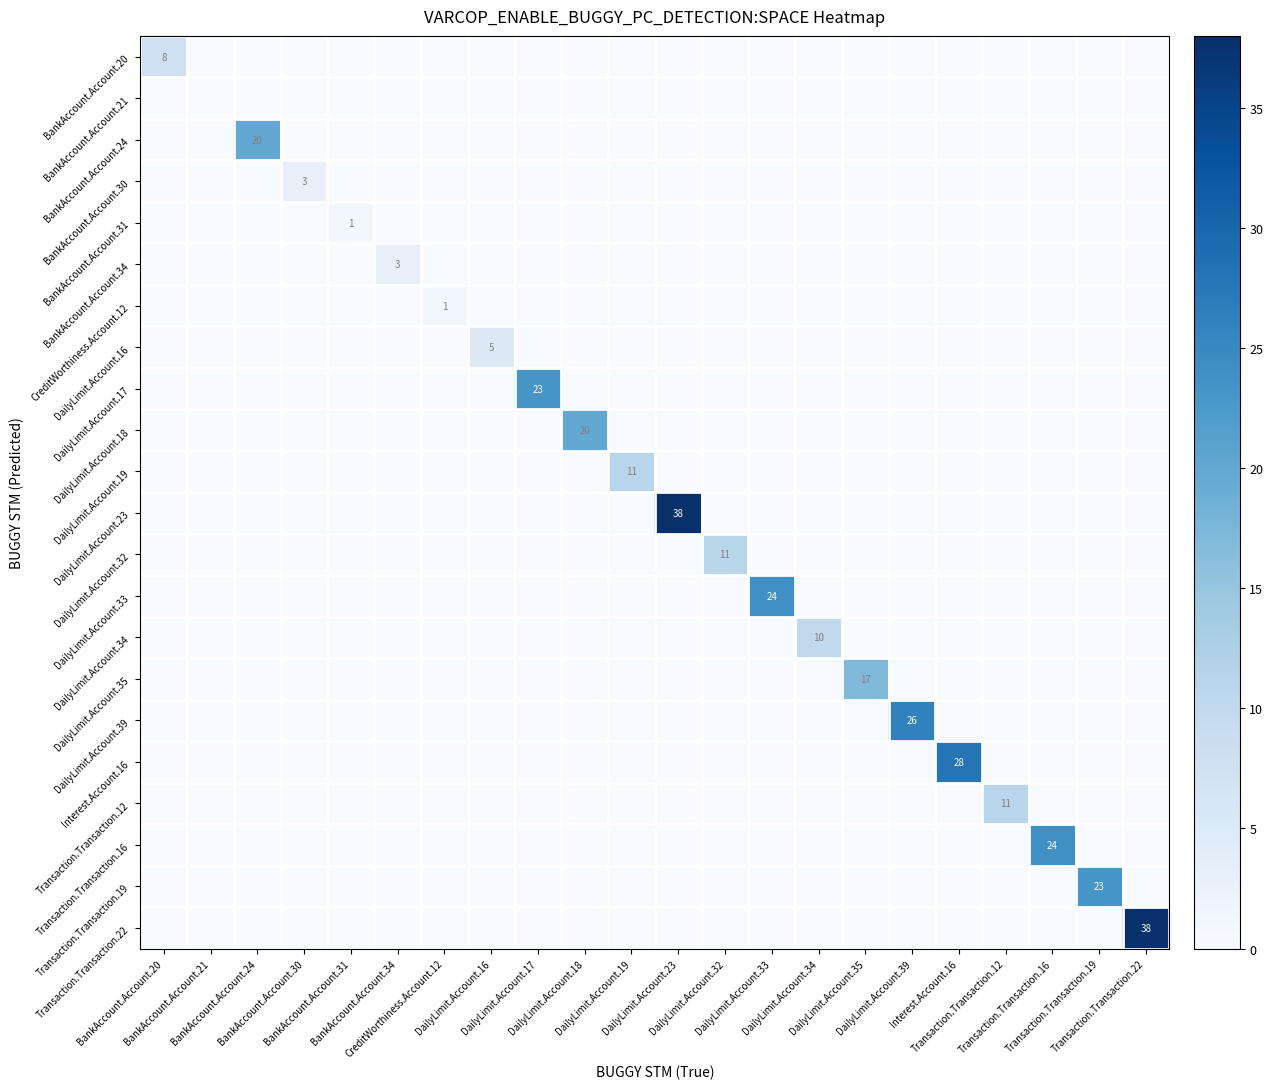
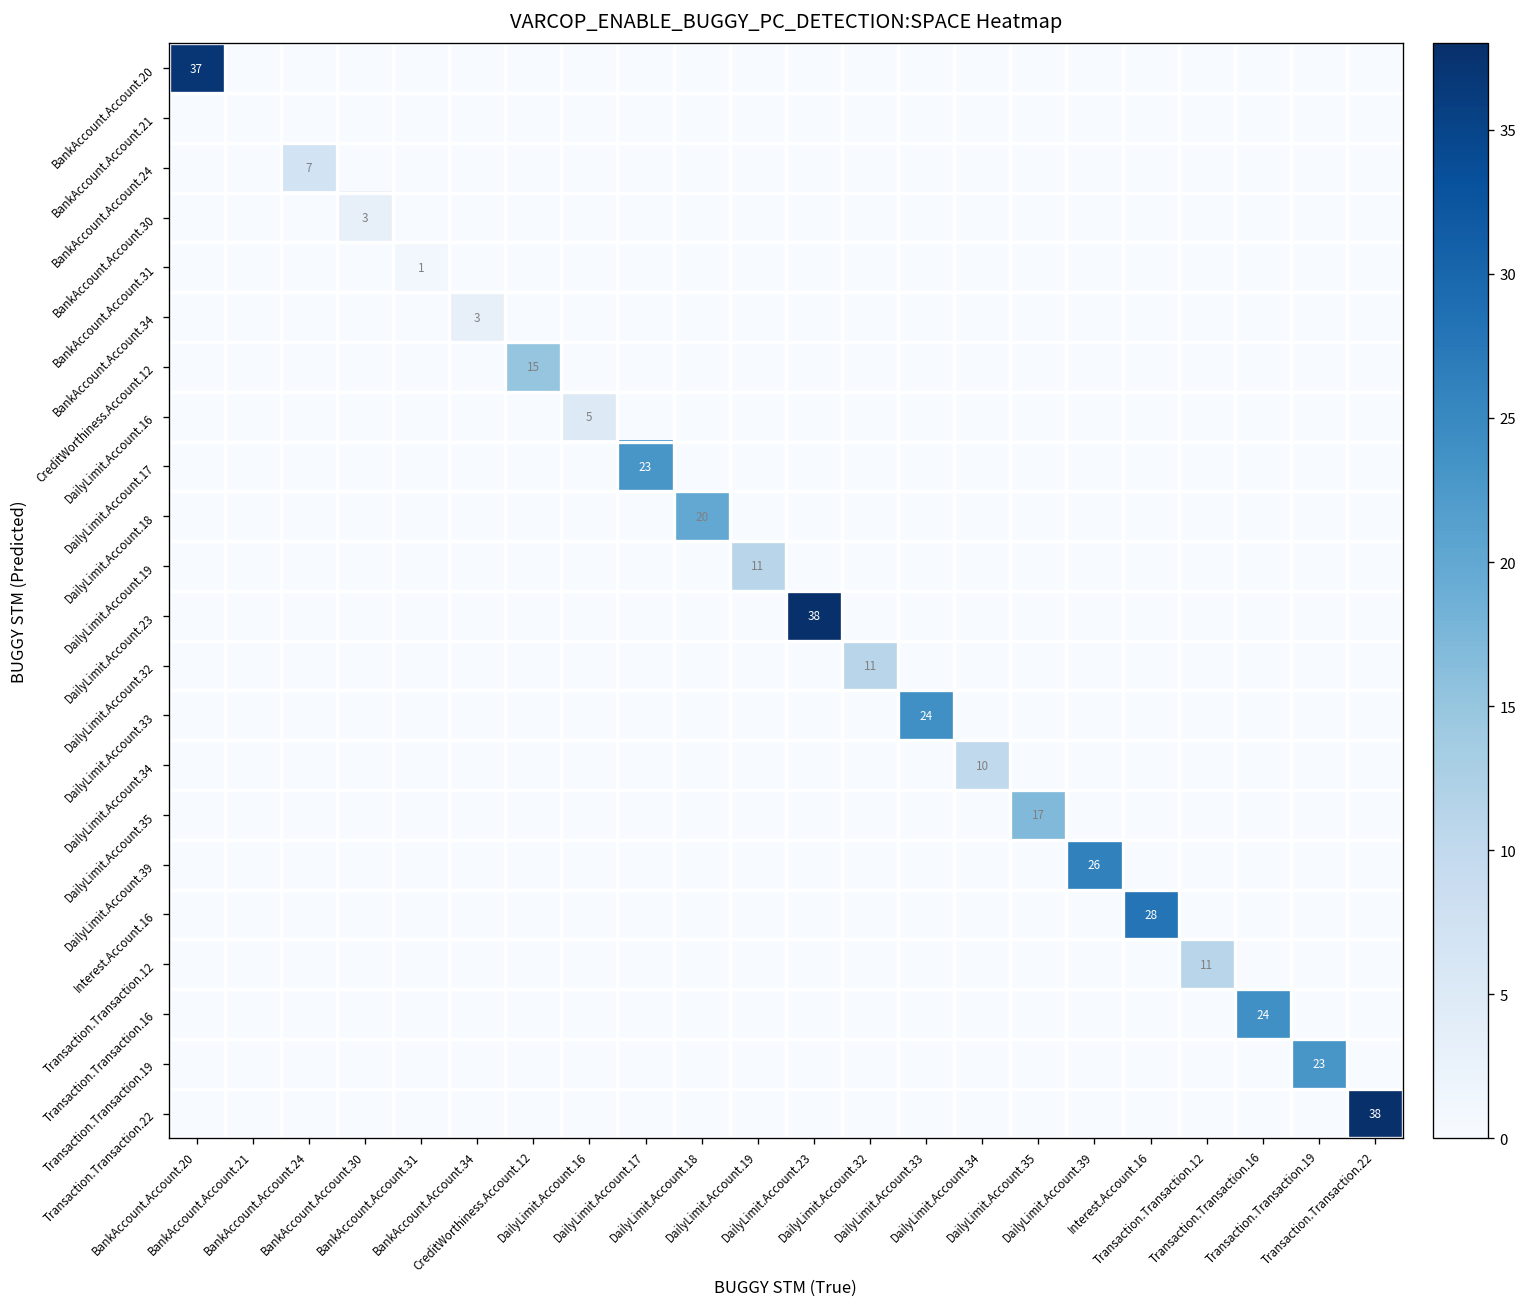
  {
    "BankAccount.Account.20": {
-     "BankAccount.Account.20": 8
+     "BankAccount.Account.20": 37
    },
    "BankAccount.Account.24": {
-     "BankAccount.Account.24": 20
+     "BankAccount.Account.24": 7
    },
    "BankAccount.Account.30": {
      "BankAccount.Account.30": 3
    },
    "BankAccount.Account.31": {
      "BankAccount.Account.31": 1
    },
    "BankAccount.Account.34": {
      "BankAccount.Account.34": 3
    },
    "CreditWorthiness.Account.12": {
-     "CreditWorthiness.Account.12": 1
+     "CreditWorthiness.Account.12": 15
    },
    "DailyLimit.Account.16": {
      "DailyLimit.Account.16": 5
    },
    "DailyLimit.Account.17": {
      "DailyLimit.Account.17": 23
    },
    "DailyLimit.Account.18": {
      "DailyLimit.Account.18": 20
    },
    "DailyLimit.Account.19": {
      "DailyLimit.Account.19": 11
    },
    "DailyLimit.Account.23": {
      "DailyLimit.Account.23": 38
    },
    "DailyLimit.Account.32": {
      "DailyLimit.Account.32": 11
    },
    "DailyLimit.Account.33": {
      "DailyLimit.Account.33": 24
    },
    "DailyLimit.Account.34": {
      "DailyLimit.Account.34": 10
    },
    "DailyLimit.Account.35": {
      "DailyLimit.Account.35": 17
    },
    "DailyLimit.Account.39": {
      "DailyLimit.Account.39": 26
    },
    "Interest.Account.16": {
      "Interest.Account.16": 28
    },
    "Transaction.Transaction.12": {
      "Transaction.Transaction.12": 11
    },
    "Transaction.Transaction.16": {
      "Transaction.Transaction.16": 24
    },
    "Transaction.Transaction.19": {
      "Transaction.Transaction.19": 23
    },
    "Transaction.Transaction.22": {
      "Transaction.Transaction.22": 38
    }
  }
